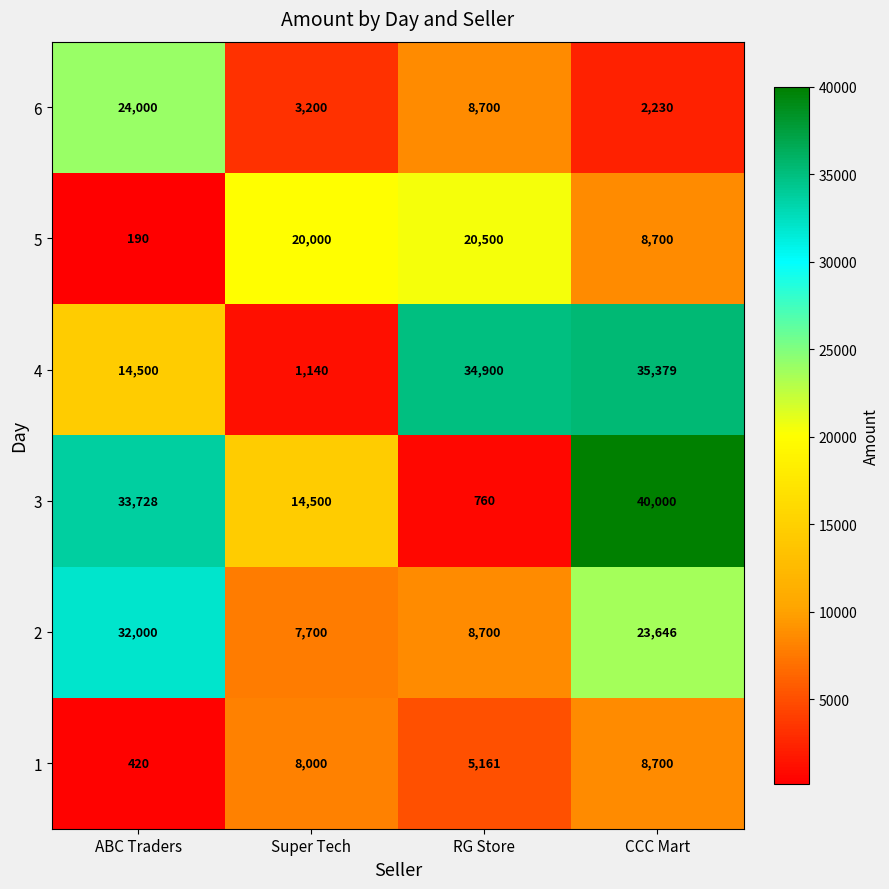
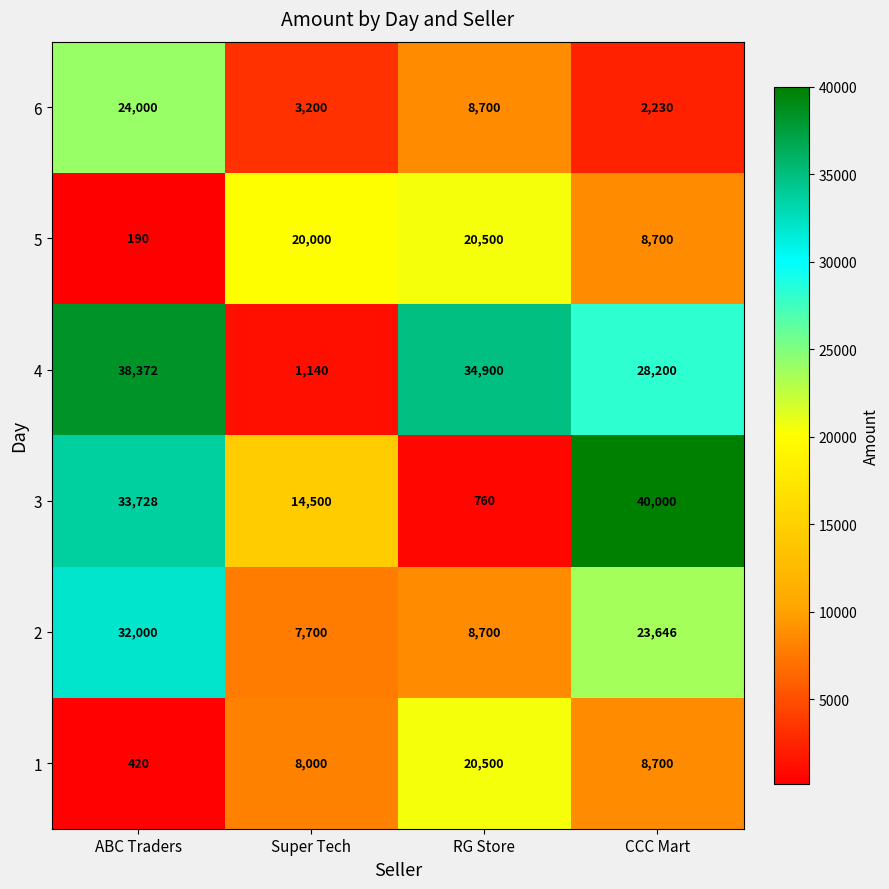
  {
    "6": {
      "ABC Traders": "24,000",
      "Super Tech": "3,200",
      "RG Store": "8,700",
      "CCC Mart": "2,230"
    },
    "5": {
      "ABC Traders": "190",
      "Super Tech": "20,000",
      "RG Store": "20,500",
      "CCC Mart": "8,700"
    },
    "4": {
-     "ABC Traders": "14,500",
+     "ABC Traders": "38,372",
      "Super Tech": "1,140",
      "RG Store": "34,900",
-     "CCC Mart": "35,379"
+     "CCC Mart": "28,200"
    },
    "3": {
      "ABC Traders": "33,728",
      "Super Tech": "14,500",
      "RG Store": "760",
      "CCC Mart": "40,000"
    },
    "2": {
      "ABC Traders": "32,000",
      "Super Tech": "7,700",
      "RG Store": "8,700",
      "CCC Mart": "23,646"
    },
    "1": {
      "ABC Traders": "420",
      "Super Tech": "8,000",
-     "RG Store": "5,161",
+     "RG Store": "20,500",
      "CCC Mart": "8,700"
    }
  }
